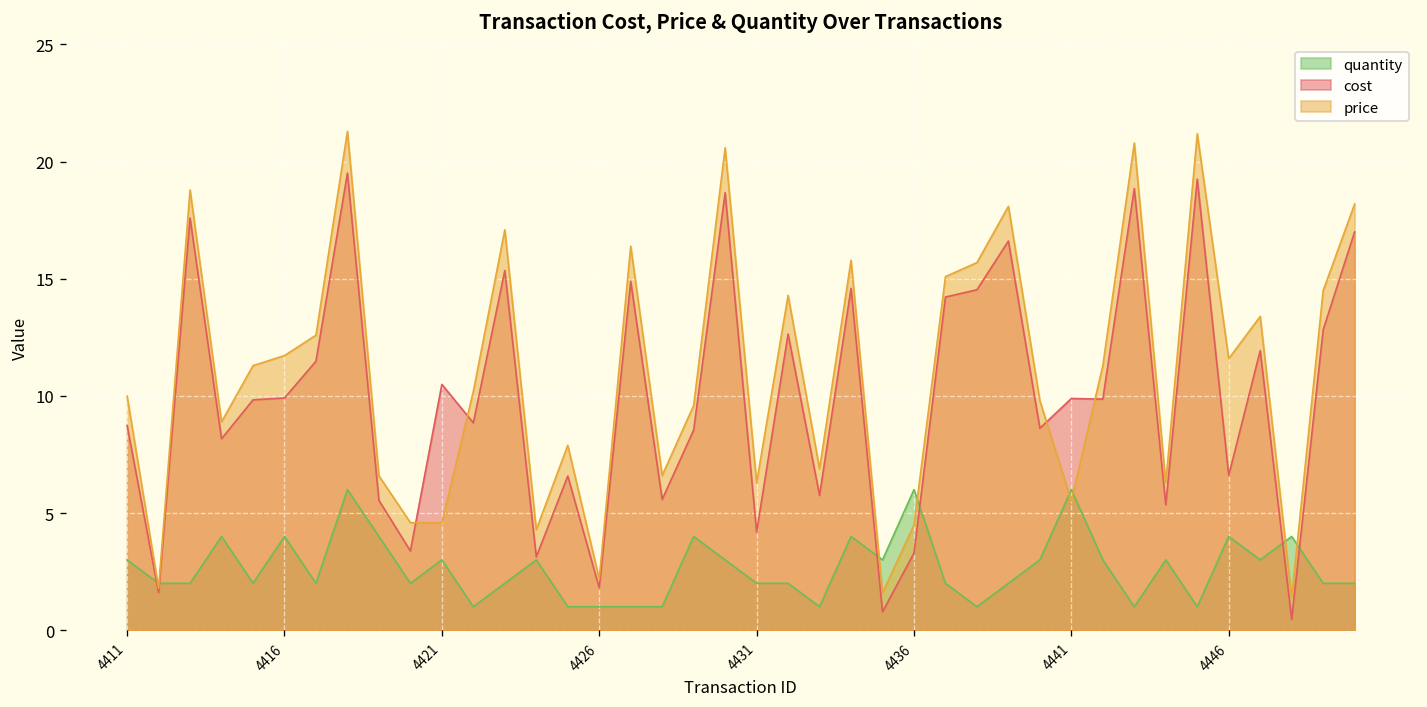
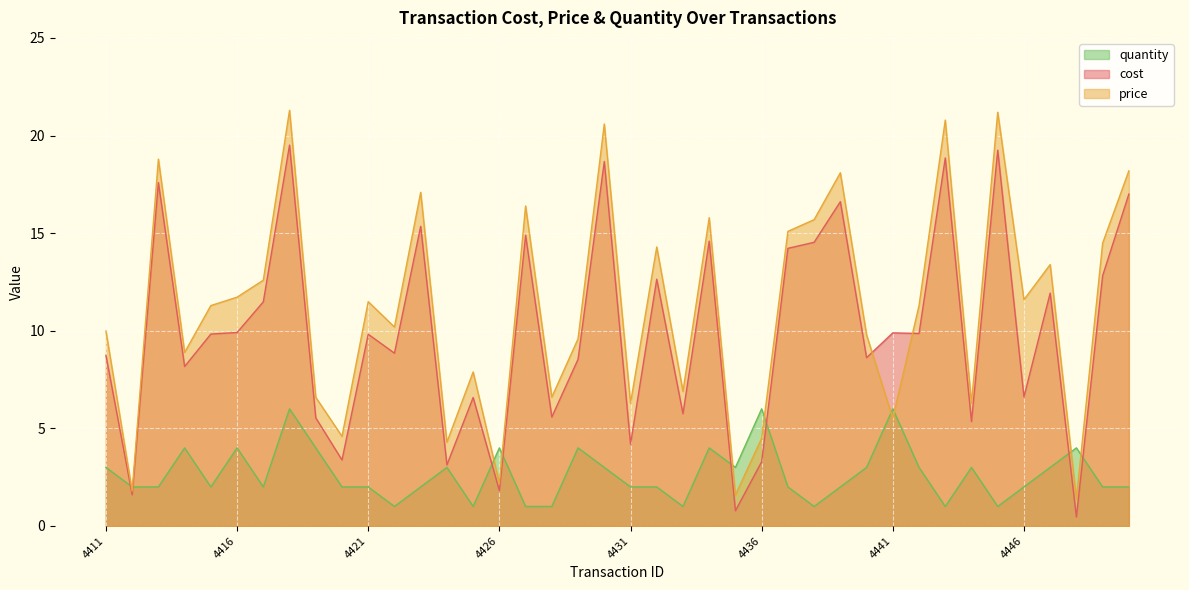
  {
    "quantity": {
      "4411": 3,
      "4416": 4,
-     "4421": 3,
-     "4426": 1,
+     "4421": 2,
+     "4426": 4,
      "4431": 2,
      "4436": 6,
      "4441": 6,
-     "4446": 4
+     "4446": 2
    },
    "cost": {
      "4411": 8.7,
      "4416": 9.9,
-     "4421": 10.5,
+     "4421": 9.8,
      "4426": 1.8,
      "4431": 4.2,
      "4436": 3.3,
      "4441": 9.9,
      "4446": 6.6
    },
    "price": {
      "4411": 10.0,
      "4416": 11.7,
-     "4421": 4.6,
+     "4421": 11.5,
      "4426": 2.2,
      "4431": 6.3,
      "4436": 4.5,
      "4441": 5.5,
      "4446": 11.6
    }
  }
